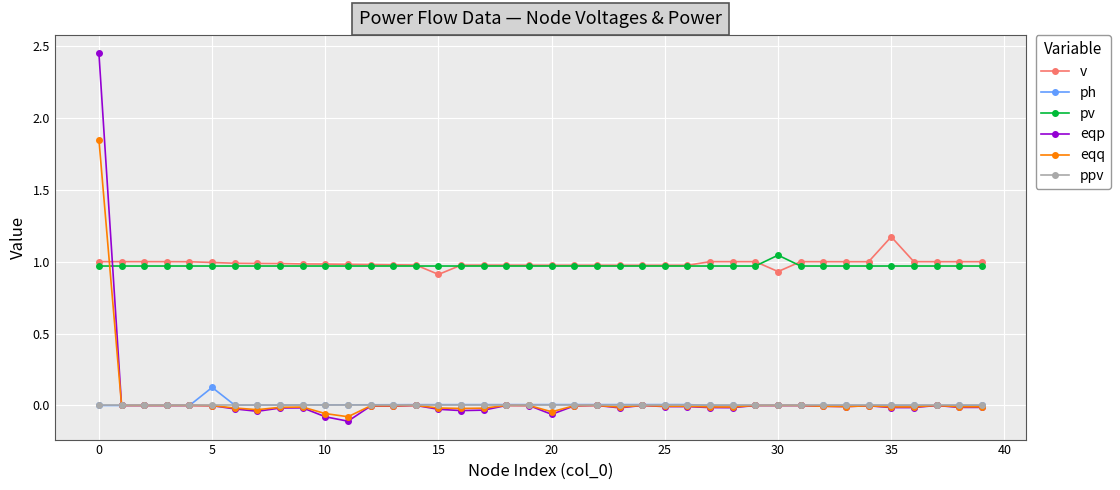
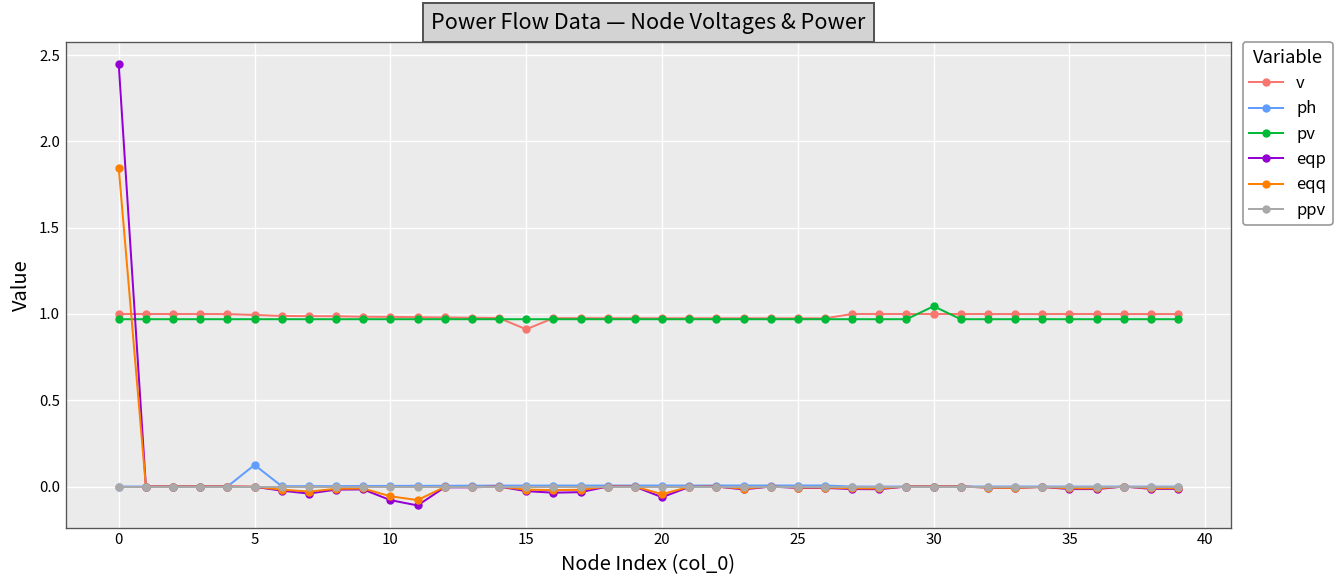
  {
    "v": {
      "0": 1.00,
      "5": 0.99,
      "15": 0.91,
-     "30": 0.93,
-     "35": 1.17
+     "30": 1.00,
+     "35": 1.00
    },
    "ph": {
      "5": 0.13
    },
    "pv": {
      "0": 0.97,
      "5": 0.97,
      "15": 0.97,
      "30": 1.04,
      "35": 0.97
    },
    "eqp": {
      "0": 2.45,
      "10": -0.08,
      "20": -0.06
    },
    "eqq": {
      "0": 1.85,
      "10": -0.06,
      "20": -0.04
    }
  }
